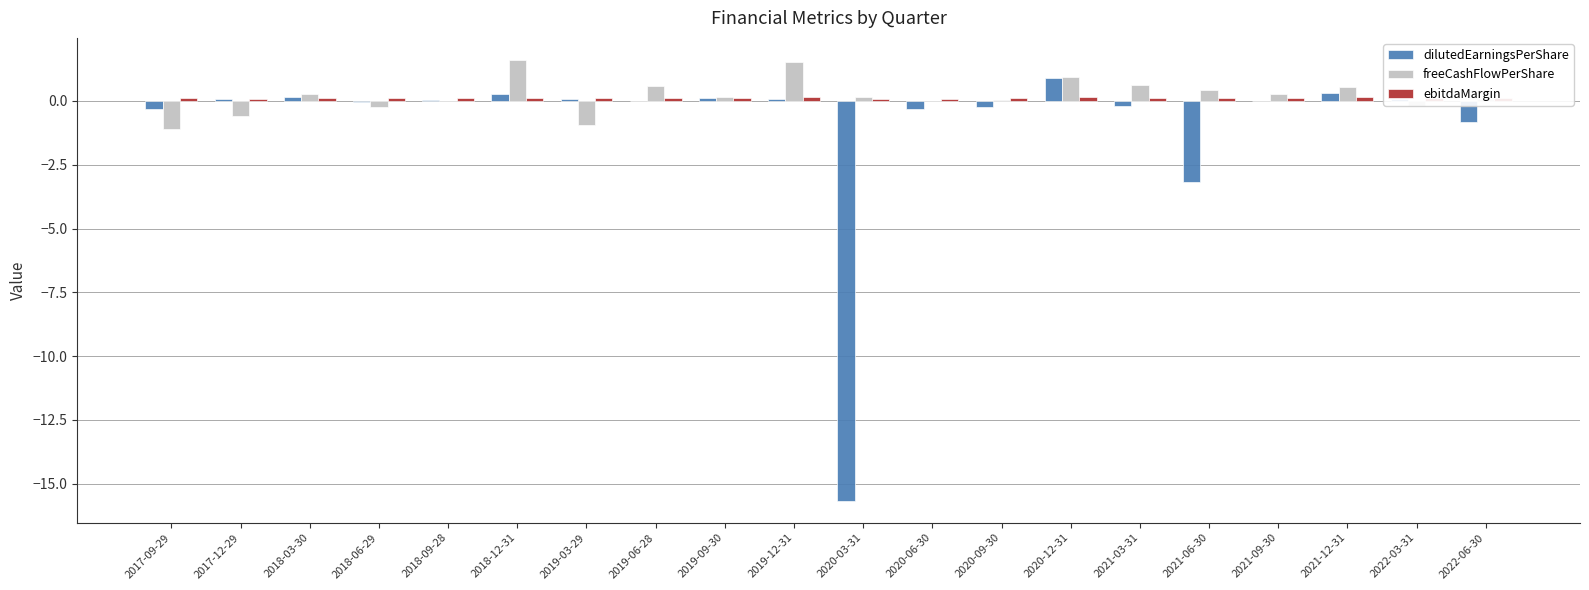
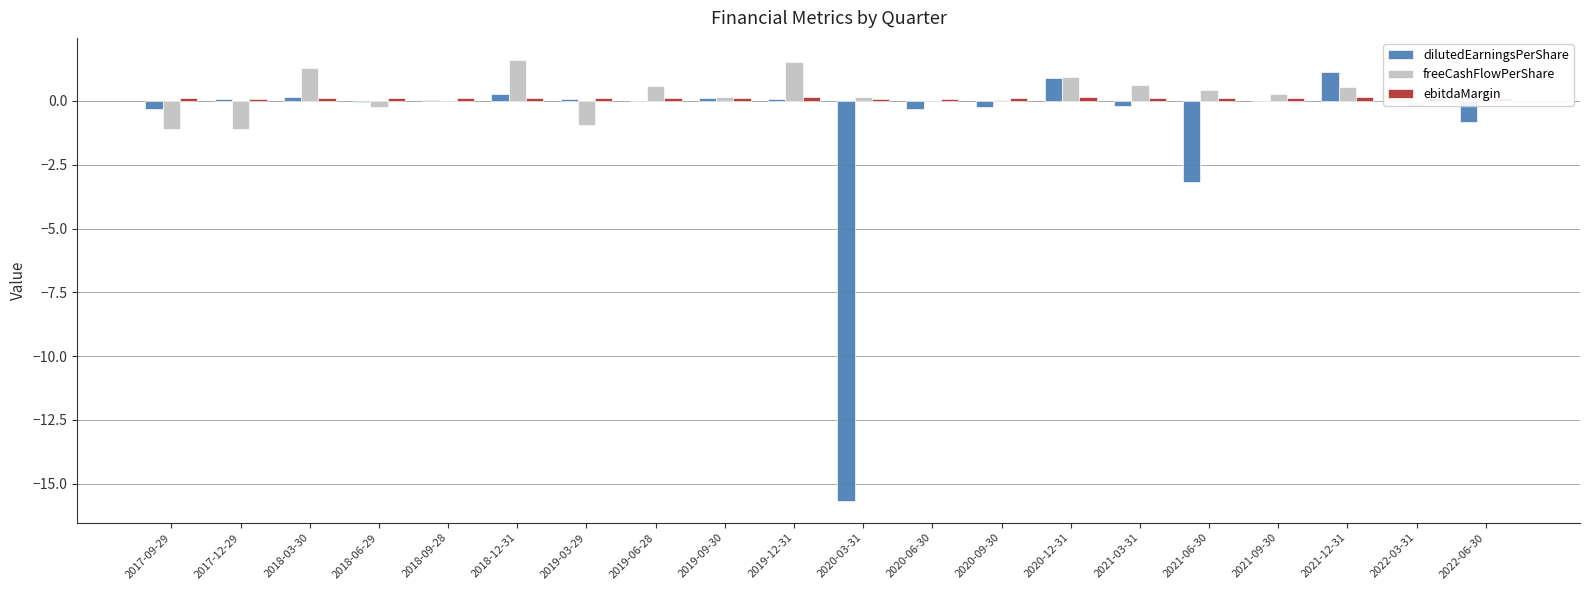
  {
    "dilutedEarningsPerShare": {
      "2017-09-29": -0.3,
      "2018-03-30": 0.2,
      "2018-12-31": 0.3,
      "2019-09-30": 0.1,
      "2020-03-31": -15.7,
      "2020-06-30": -0.3,
      "2020-09-30": -0.3,
      "2020-12-31": 0.9,
      "2021-03-31": -0.2,
      "2021-06-30": -3.2,
-     "2021-12-31": 0.3,
+     "2021-12-31": 1.1,
      "2022-06-30": -0.8
    },
    "freeCashFlowPerShare": {
      "2017-09-29": -1.1,
-     "2017-12-29": -0.6,
-     "2018-03-30": 0.3,
+     "2017-12-29": -1.1,
+     "2018-03-30": 1.3,
      "2018-06-29": -0.2,
      "2018-12-31": 1.6,
      "2019-03-29": -0.9,
      "2019-06-28": 0.6,
      "2019-09-30": 0.1,
      "2019-12-31": 1.5,
      "2020-03-31": 0.2,
      "2020-12-31": 0.9,
      "2021-03-31": 0.6,
      "2021-06-30": 0.4,
      "2021-09-30": 0.3,
      "2021-12-31": 0.6,
      "2022-03-31": -0.2
    },
    "ebitdaMargin": {
      "2017-09-29": 0.1,
      "2018-03-30": 0.1,
      "2018-06-29": 0.1,
      "2018-09-28": 0.1,
      "2018-12-31": 0.1,
      "2019-03-29": 0.1,
      "2019-06-28": 0.1,
      "2019-09-30": 0.1,
      "2019-12-31": 0.1,
      "2020-09-30": 0.1,
      "2020-12-31": 0.1,
      "2021-03-31": 0.1,
      "2021-06-30": 0.1,
      "2021-09-30": 0.1,
      "2021-12-31": 0.2
    }
  }
